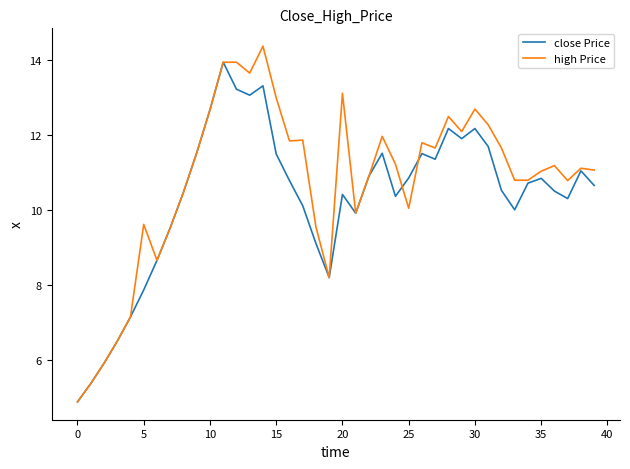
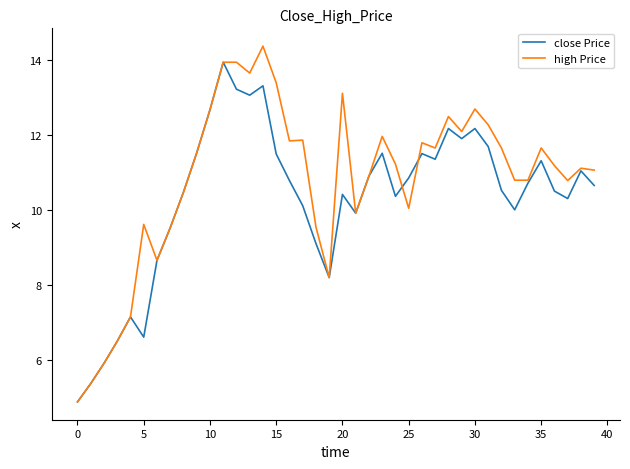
  {
    "close Price": {
-     "5": 7.9,
+     "5": 6.6,
      "15": 11.5,
      "20": 10.4,
      "25": 10.9,
      "30": 12.2,
-     "35": 10.9
+     "35": 11.3
    },
    "high Price": {
      "5": 9.6,
-     "15": 13.0,
+     "15": 13.4,
      "20": 13.1,
      "25": 10.1,
      "30": 12.7,
-     "35": 11.0
+     "35": 11.7
    }
  }
